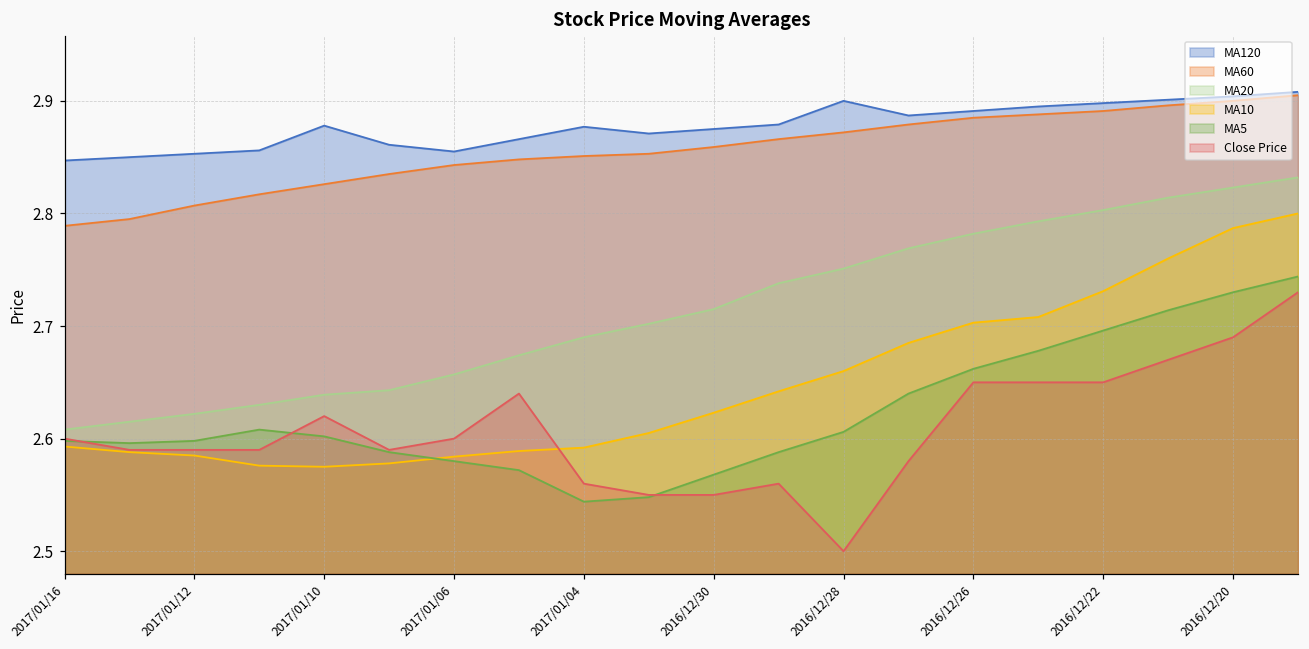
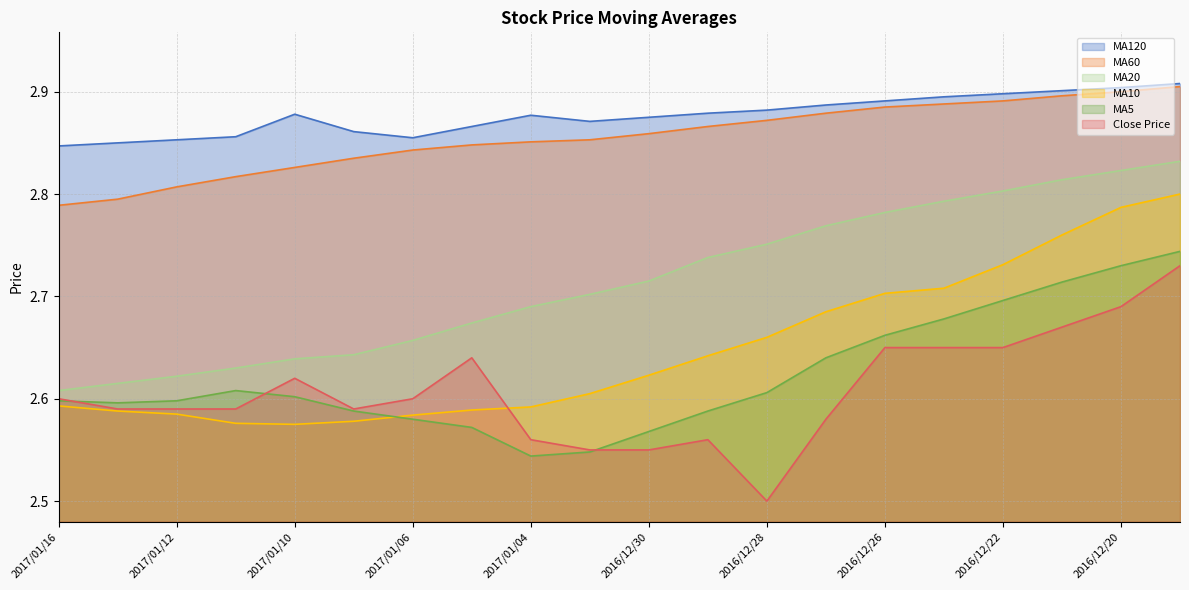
  {
    "MA120": {
      "2017/01/16": 2.847,
      "2017/01/12": 2.853,
      "2017/01/10": 2.878,
      "2017/01/06": 2.855,
      "2017/01/04": 2.877,
      "2016/12/30": 2.875,
-     "2016/12/28": 2.900,
+     "2016/12/28": 2.882,
      "2016/12/26": 2.891,
      "2016/12/22": 2.898
    }
  }
